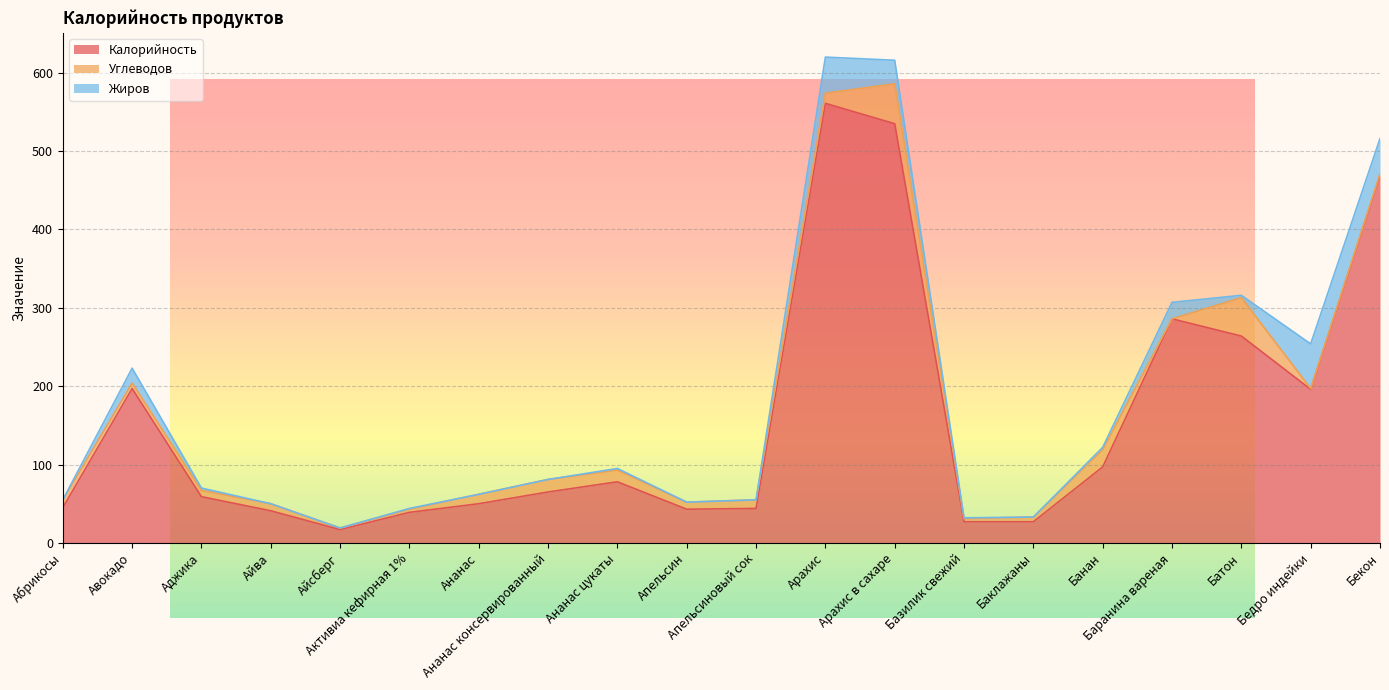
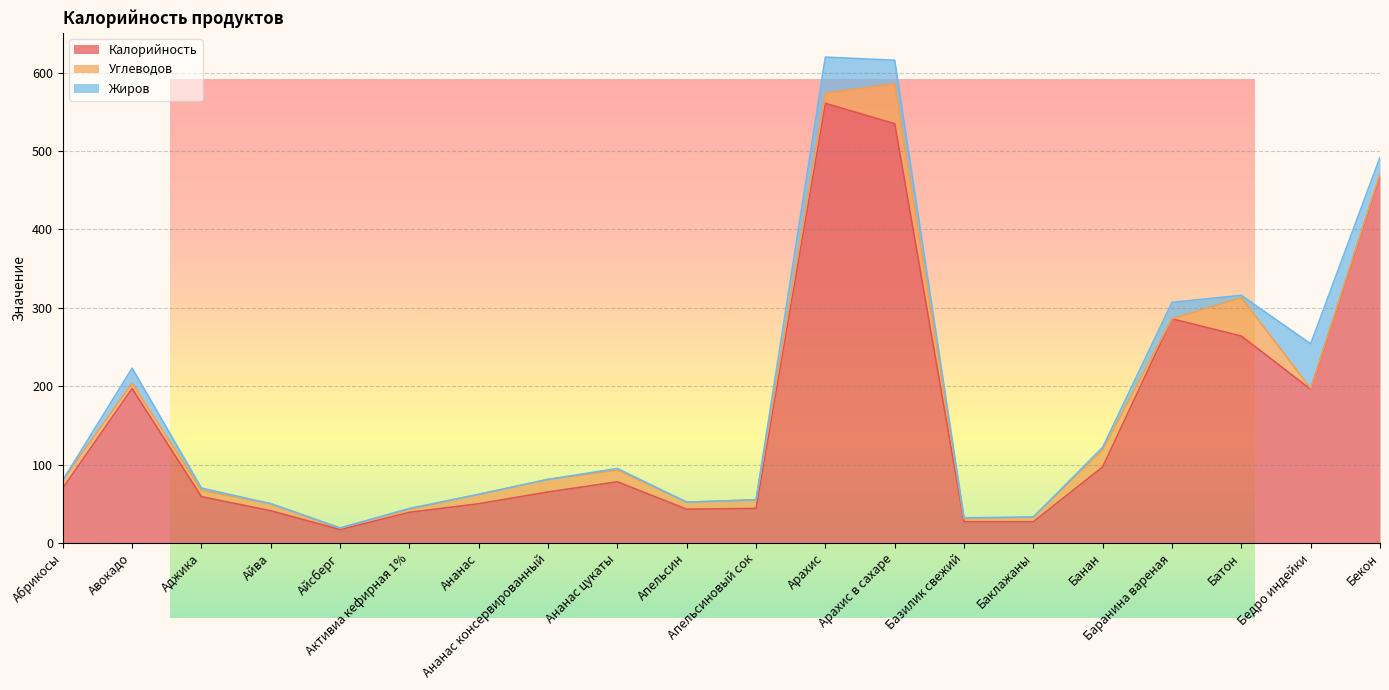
  {
    "Калорийность": {
-     "Абрикосы": 50,
+     "Абрикосы": 70,
      "Авокадо": 200
    },
    "Углеводов": {
      "Авокадо": 10
    },
    "Жиров": {
      "Авокадо": 20,
      "Бедро индейки": 60,
-     "Бекон": 50
+     "Бекон": 20
    }
  }
